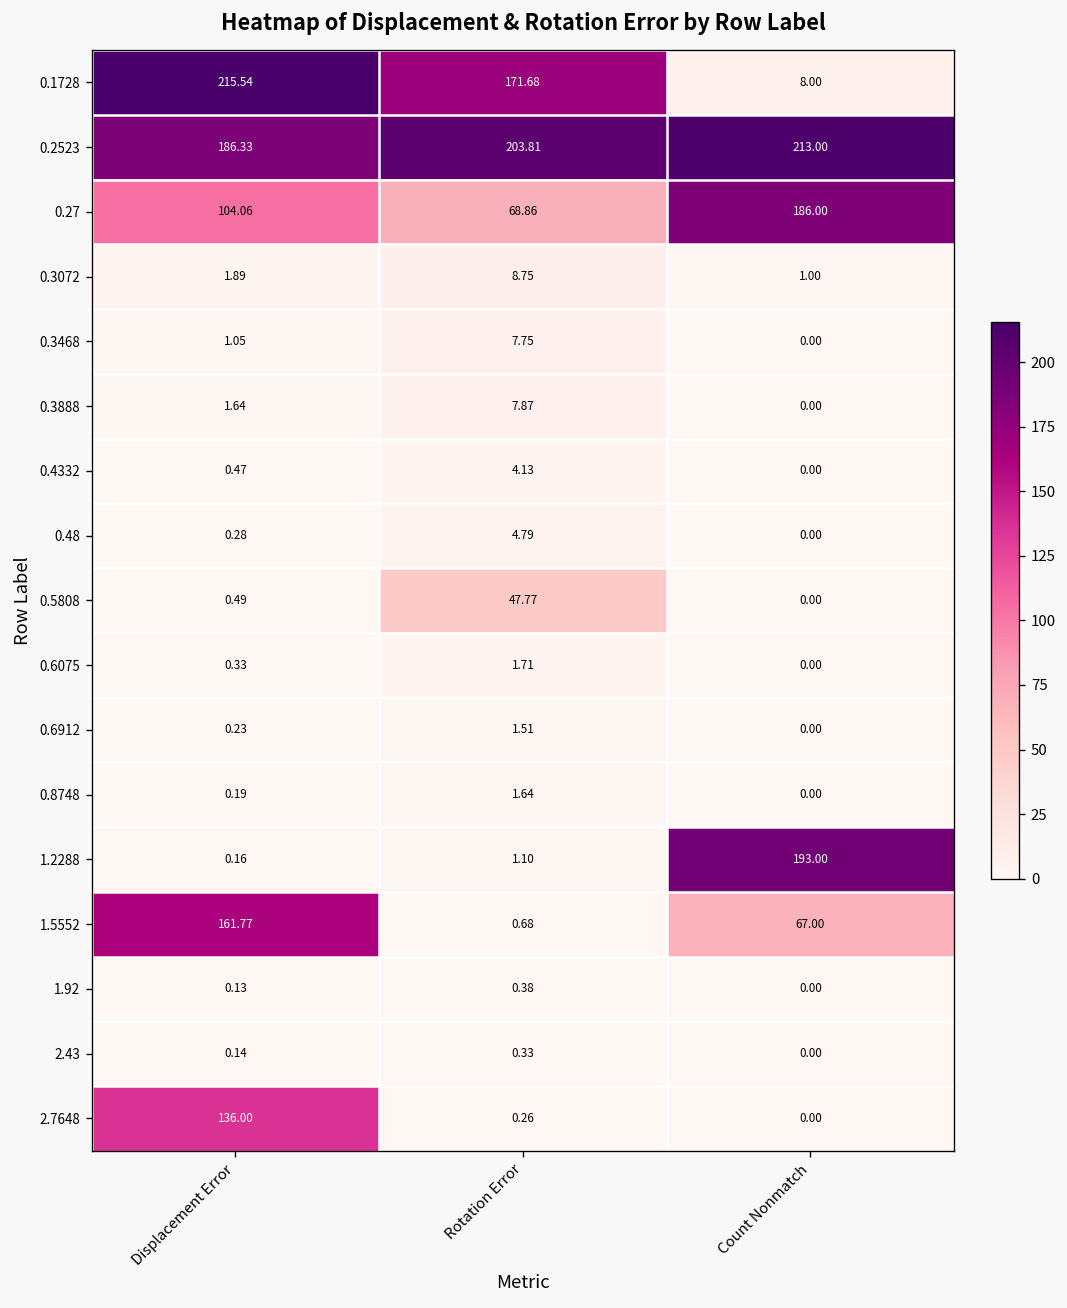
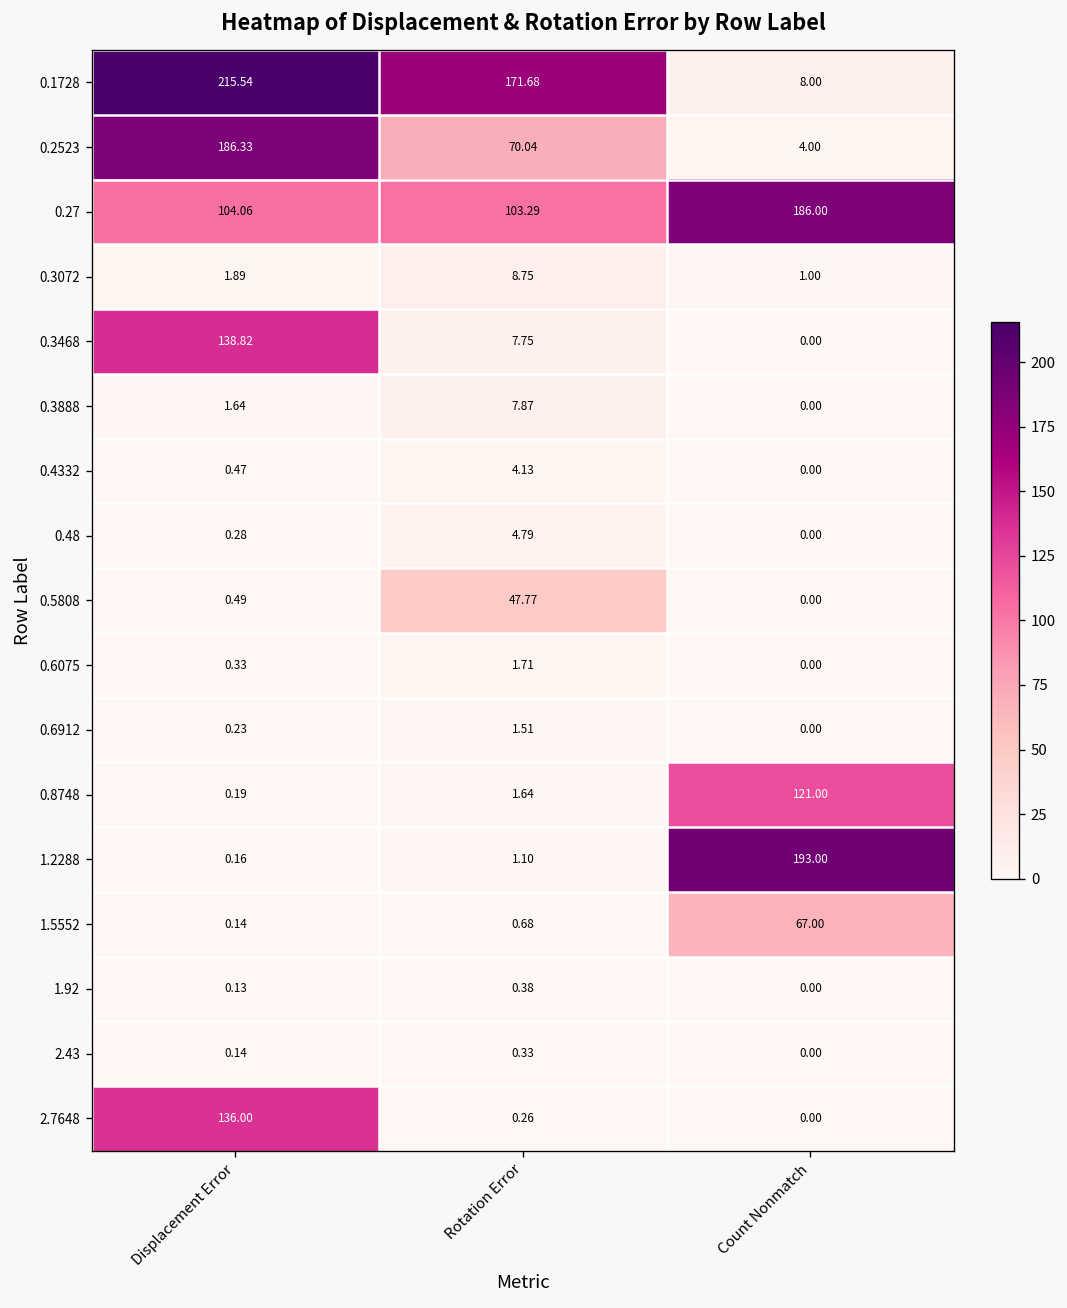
  {
    "0.1728": {
      "Displacement Error": 215.54,
      "Rotation Error": 171.68,
      "Count Nonmatch": 8.00
    },
    "0.2523": {
      "Displacement Error": 186.33,
-     "Rotation Error": 203.81,
-     "Count Nonmatch": 213.00
+     "Rotation Error": 70.04,
+     "Count Nonmatch": 4.00
    },
    "0.27": {
      "Displacement Error": 104.06,
-     "Rotation Error": 68.86,
+     "Rotation Error": 103.29,
      "Count Nonmatch": 186.00
    },
    "0.3072": {
      "Displacement Error": 1.89,
      "Rotation Error": 8.75,
      "Count Nonmatch": 1.00
    },
    "0.3468": {
-     "Displacement Error": 1.05,
+     "Displacement Error": 138.82,
      "Rotation Error": 7.75,
      "Count Nonmatch": 0.00
    },
    "0.3888": {
      "Displacement Error": 1.64,
      "Rotation Error": 7.87,
      "Count Nonmatch": 0.00
    },
    "0.4332": {
      "Displacement Error": 0.47,
      "Rotation Error": 4.13,
      "Count Nonmatch": 0.00
    },
    "0.48": {
      "Displacement Error": 0.28,
      "Rotation Error": 4.79,
      "Count Nonmatch": 0.00
    },
    "0.5808": {
      "Displacement Error": 0.49,
      "Rotation Error": 47.77,
      "Count Nonmatch": 0.00
    },
    "0.6075": {
      "Displacement Error": 0.33,
      "Rotation Error": 1.71,
      "Count Nonmatch": 0.00
    },
    "0.6912": {
      "Displacement Error": 0.23,
      "Rotation Error": 1.51,
      "Count Nonmatch": 0.00
    },
    "0.8748": {
      "Displacement Error": 0.19,
      "Rotation Error": 1.64,
-     "Count Nonmatch": 0.00
+     "Count Nonmatch": 121.00
    },
    "1.2288": {
      "Displacement Error": 0.16,
      "Rotation Error": 1.10,
      "Count Nonmatch": 193.00
    },
    "1.5552": {
-     "Displacement Error": 161.77,
+     "Displacement Error": 0.14,
      "Rotation Error": 0.68,
      "Count Nonmatch": 67.00
    },
    "1.92": {
      "Displacement Error": 0.13,
      "Rotation Error": 0.38,
      "Count Nonmatch": 0.00
    },
    "2.43": {
      "Displacement Error": 0.14,
      "Rotation Error": 0.33,
      "Count Nonmatch": 0.00
    },
    "2.7648": {
      "Displacement Error": 136.00,
      "Rotation Error": 0.26,
      "Count Nonmatch": 0.00
    }
  }
